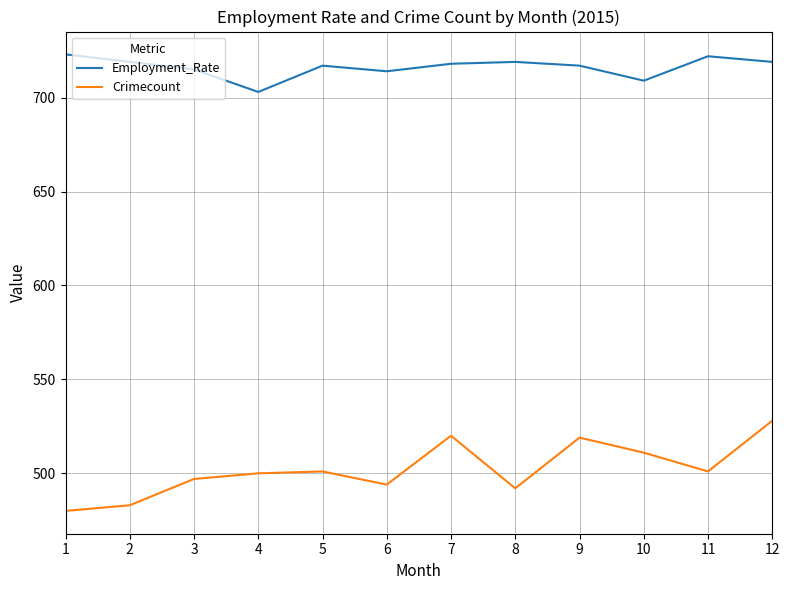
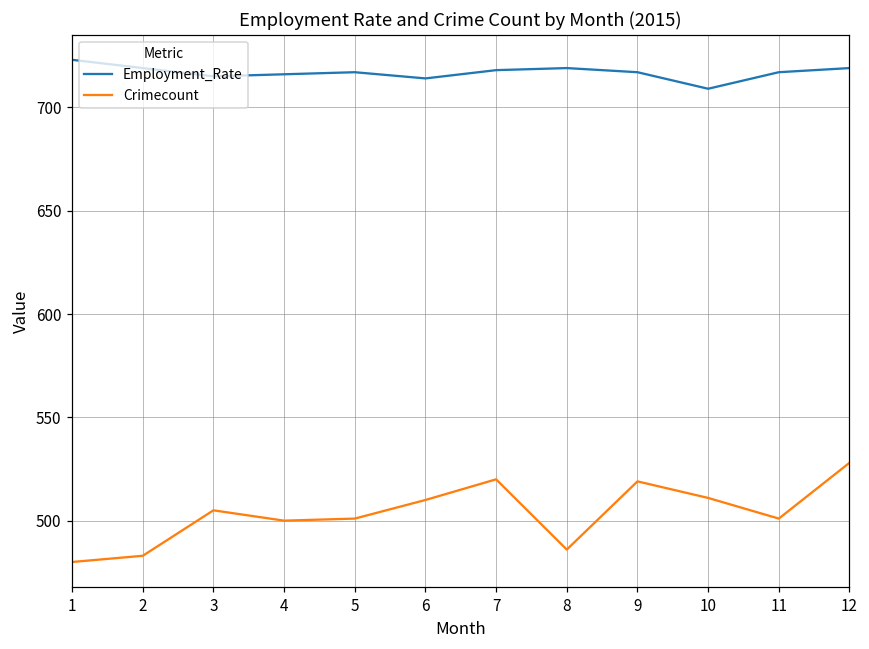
  {
    "Employment_Rate": {
      "1": 723,
-     "4": 703,
+     "4": 716,
      "5": 717,
      "6": 714,
      "7": 718,
      "8": 719,
      "9": 717,
      "10": 709,
-     "11": 722,
+     "11": 717,
      "12": 719
    },
    "Crimecount": {
      "1": 480,
      "2": 483,
-     "3": 497,
+     "3": 505,
      "4": 500,
      "5": 501,
-     "6": 494,
+     "6": 510,
      "7": 520,
-     "8": 492,
+     "8": 486,
      "9": 519,
      "10": 511,
      "11": 501,
      "12": 528
    }
  }
